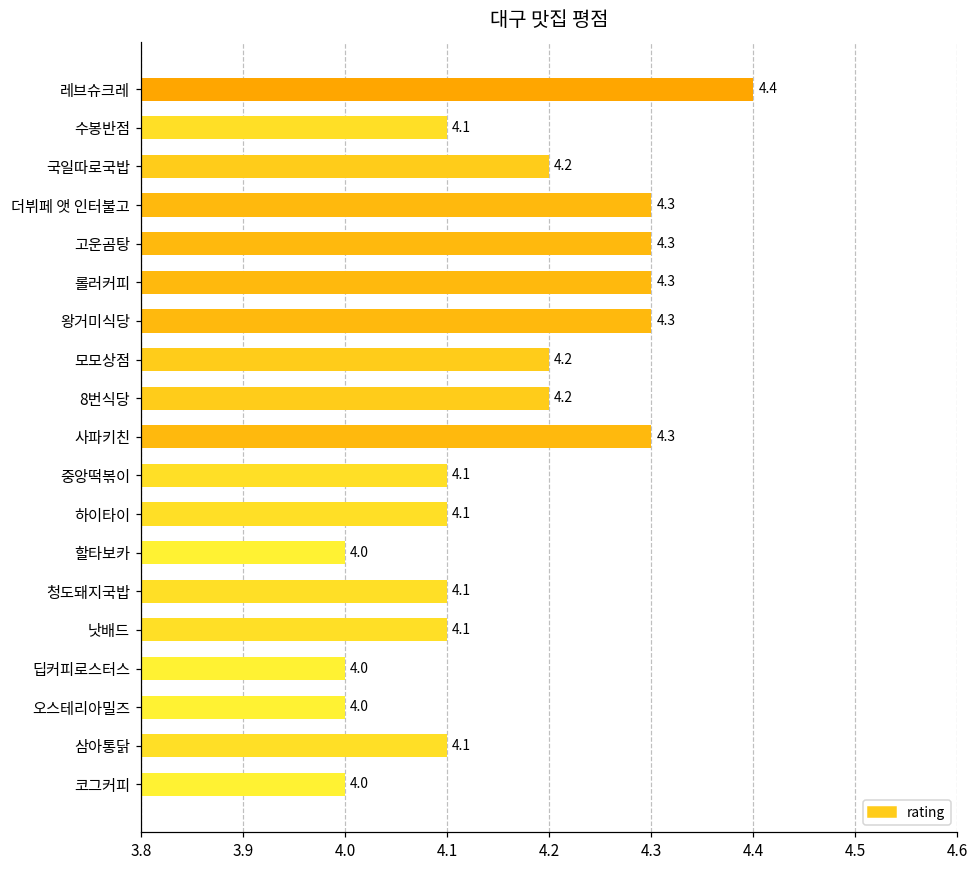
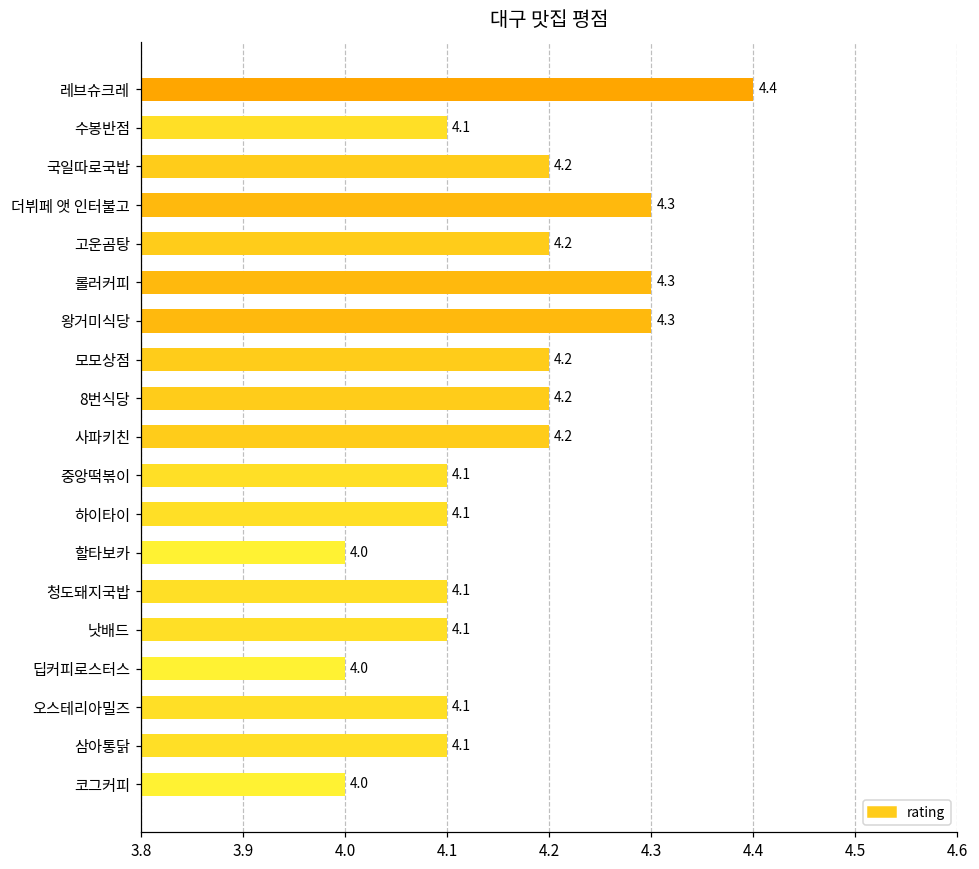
  {
    "레브슈크레": 4.4,
    "수봉반점": 4.1,
    "국일따로국밥": 4.2,
    "더뷔페 앳 인터불고": 4.3,
-   "고운곰탕": 4.3,
+   "고운곰탕": 4.2,
    "롤러커피": 4.3,
    "왕거미식당": 4.3,
    "모모상점": 4.2,
    "8번식당": 4.2,
-   "사파키친": 4.3,
+   "사파키친": 4.2,
    "중앙떡볶이": 4.1,
    "하이타이": 4.1,
    "할타보카": 4.0,
    "청도돼지국밥": 4.1,
    "낫배드": 4.1,
    "딥커피로스터스": 4.0,
-   "오스테리아밀즈": 4.0,
+   "오스테리아밀즈": 4.1,
    "삼아통닭": 4.1,
    "코그커피": 4.0
  }
